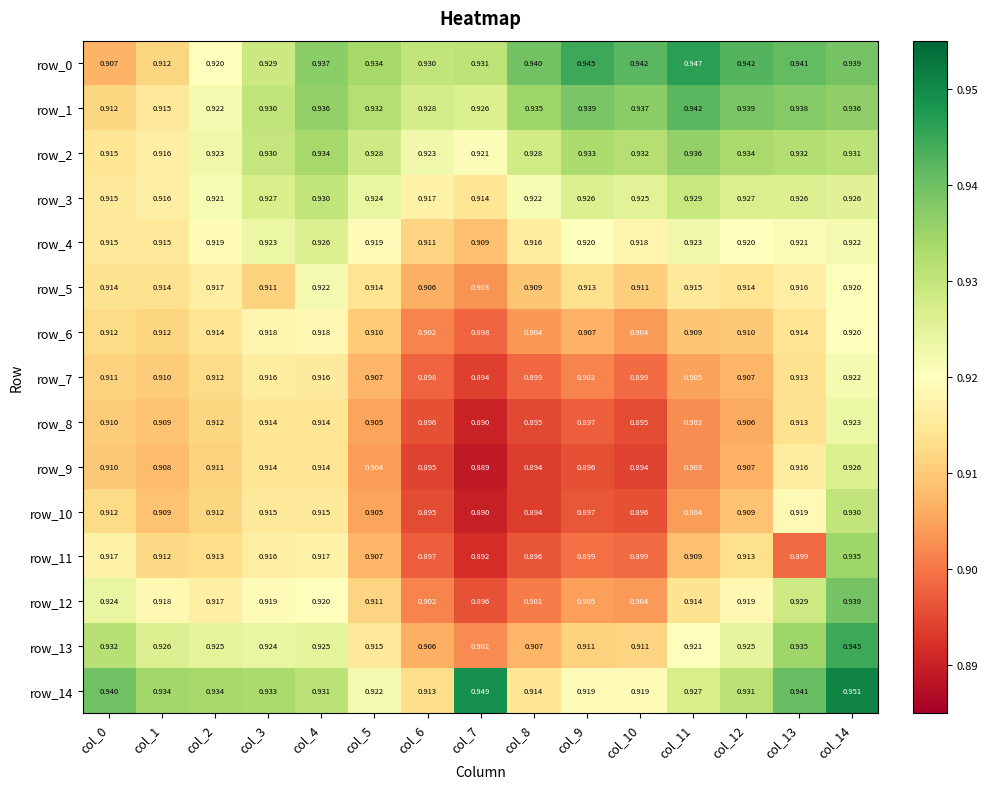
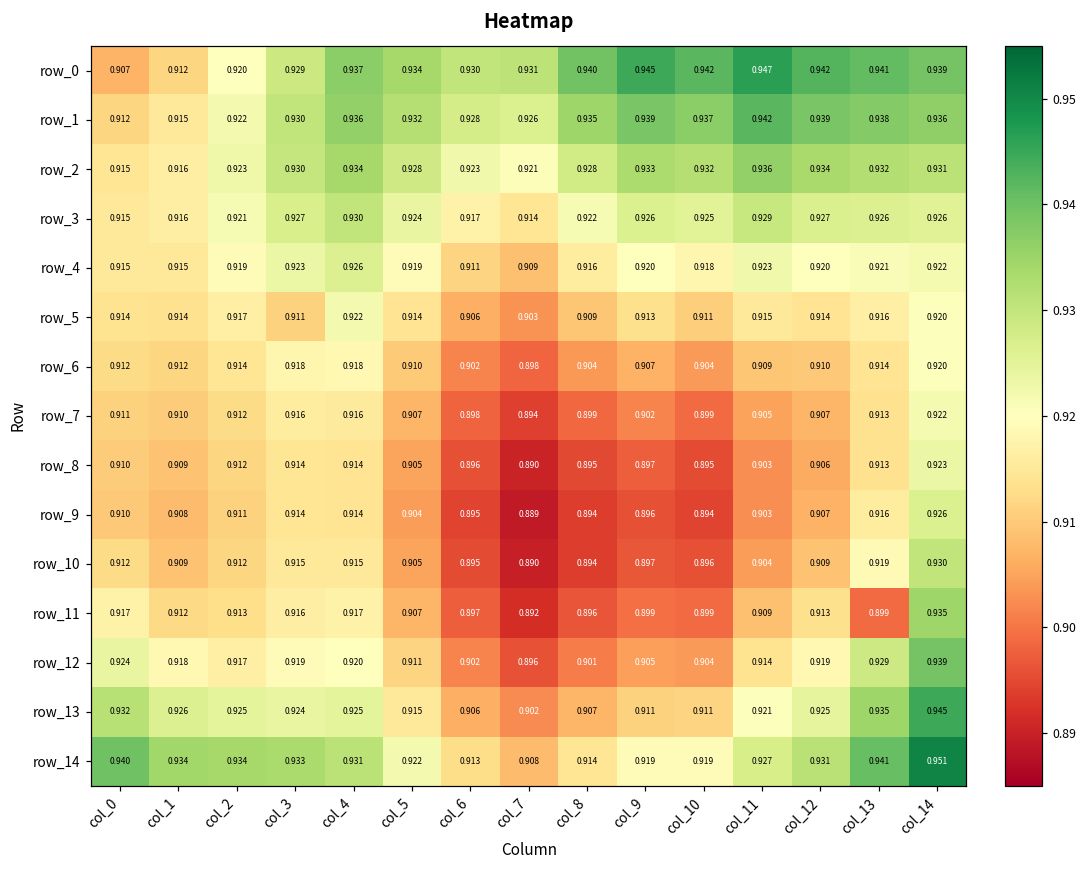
  {
    "row_14": {
      "col_0": 0.940,
      "col_1": 0.934,
      "col_2": 0.934,
      "col_3": 0.933,
      "col_4": 0.931,
      "col_5": 0.922,
      "col_6": 0.913,
-     "col_7": 0.949,
+     "col_7": 0.908,
      "col_8": 0.914,
      "col_9": 0.919,
      "col_10": 0.919,
      "col_11": 0.927,
      "col_12": 0.931,
      "col_13": 0.941,
      "col_14": 0.951
    }
  }
